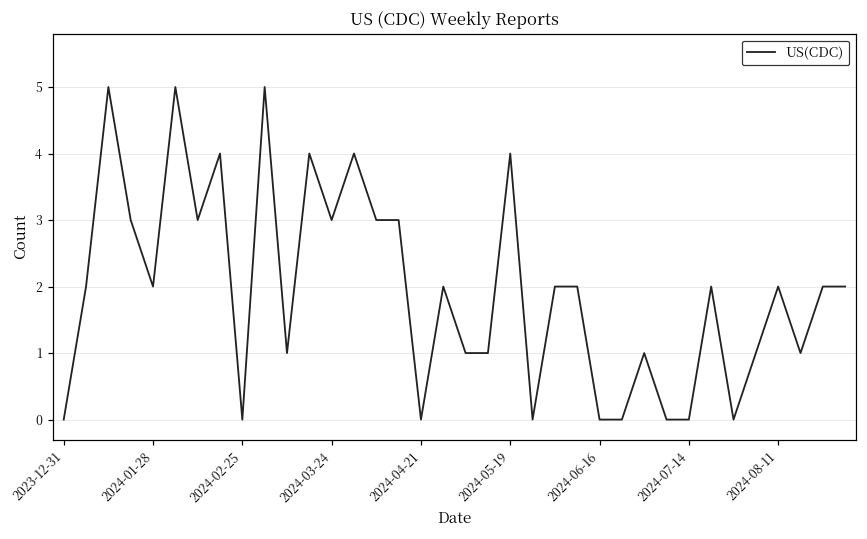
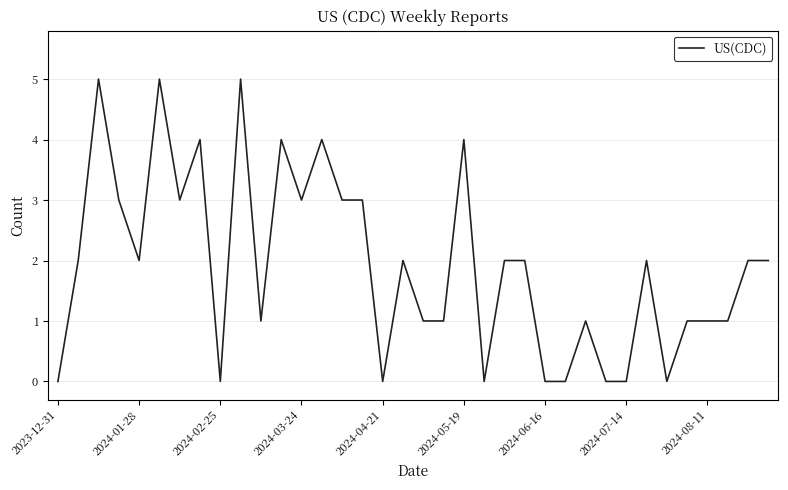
  {
    "2023-12-31": 0,
    "2024-01-28": 2,
    "2024-02-25": 0,
    "2024-03-24": 3,
    "2024-04-21": 0,
    "2024-05-19": 4,
    "2024-06-16": 0,
    "2024-07-14": 0,
-   "2024-08-11": 2
+   "2024-08-11": 1
  }
